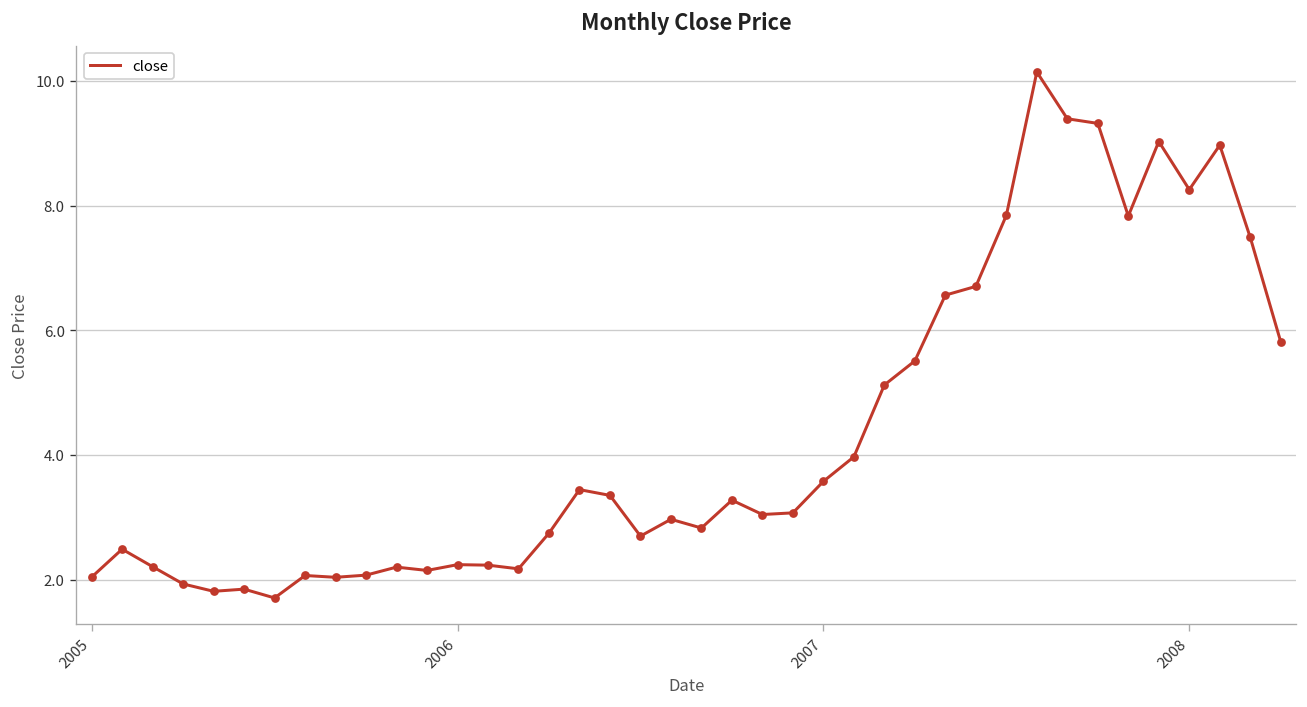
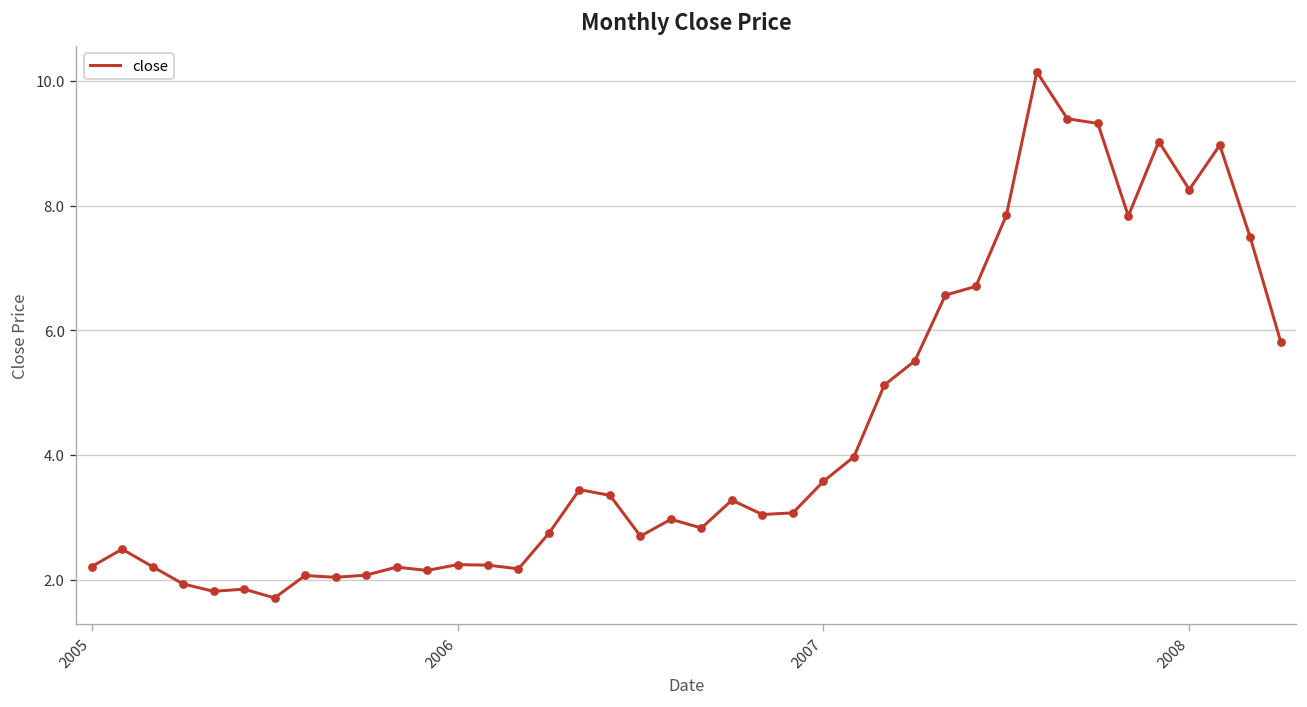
  {
-   "2005": 2.0,
+   "2005": 2.2,
    "2006": 2.2,
    "2007": 3.6,
    "2008": 8.3
  }
